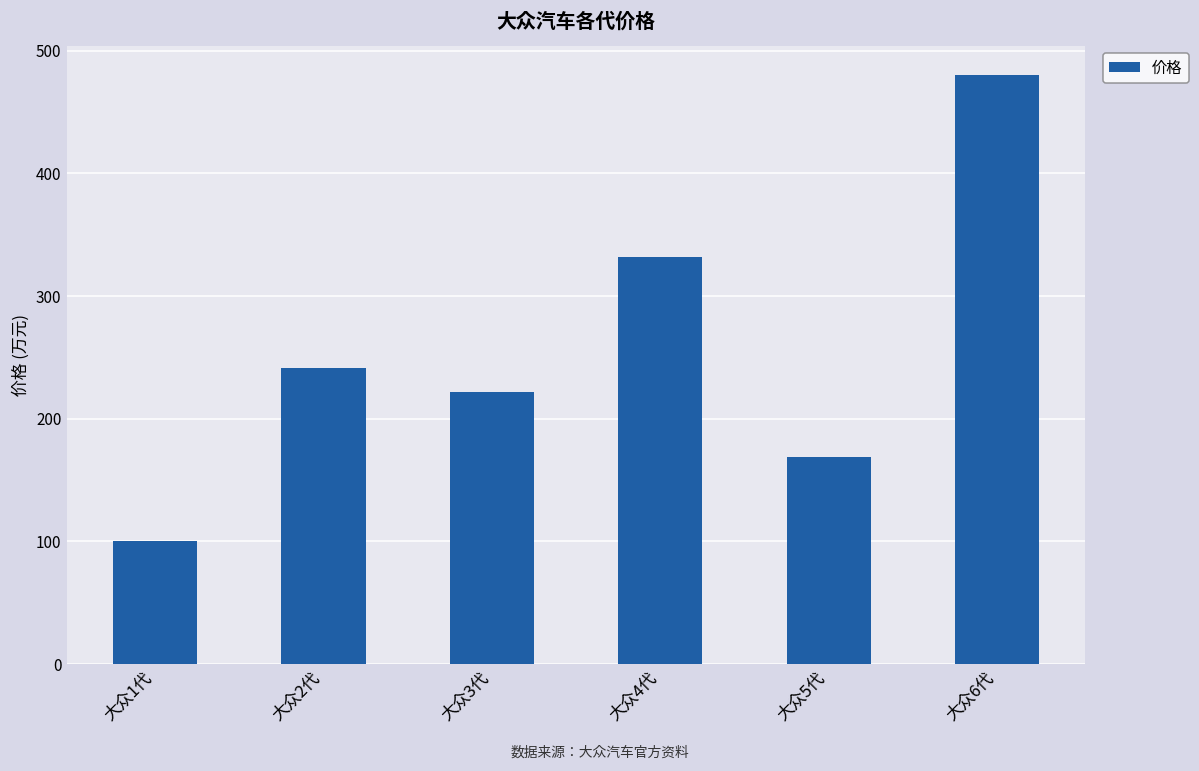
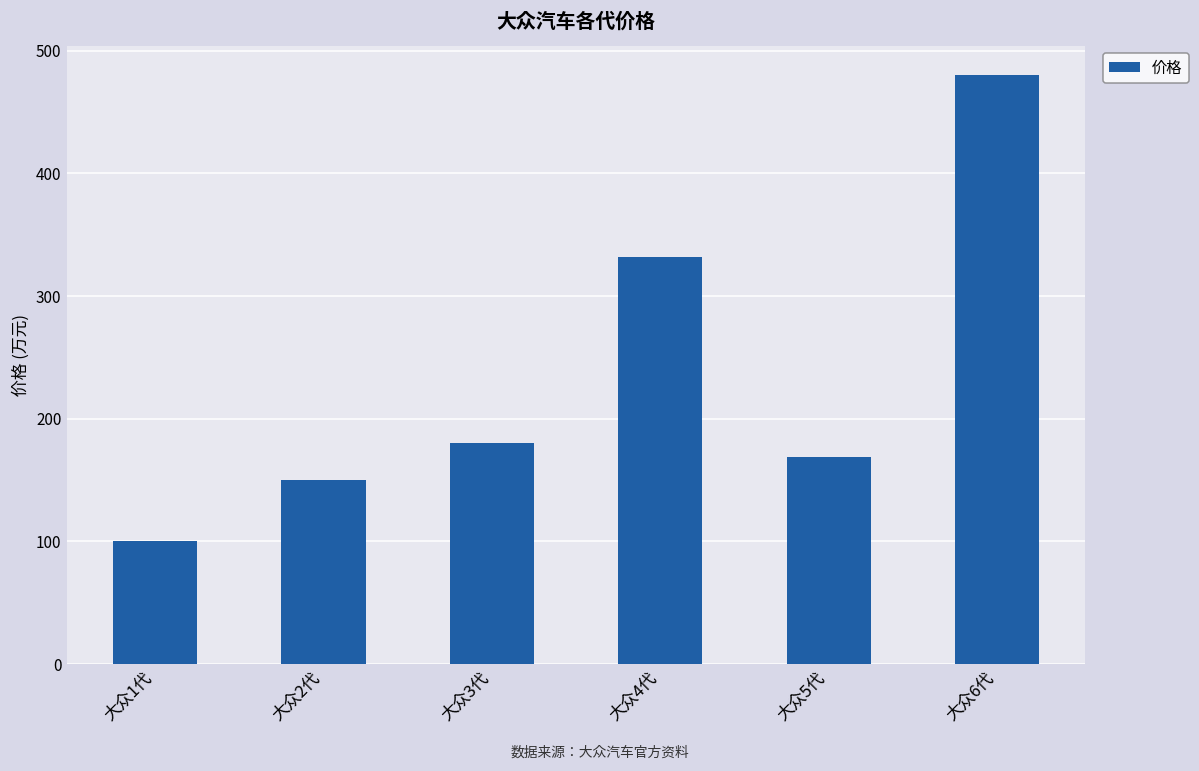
  {
    "大众1代": 100,
-   "大众2代": 241,
-   "大众3代": 222,
+   "大众2代": 150,
+   "大众3代": 180,
    "大众4代": 332,
    "大众5代": 169,
    "大众6代": 480
  }
